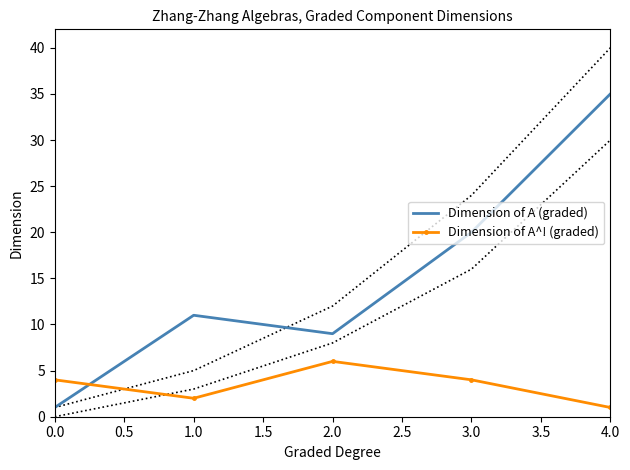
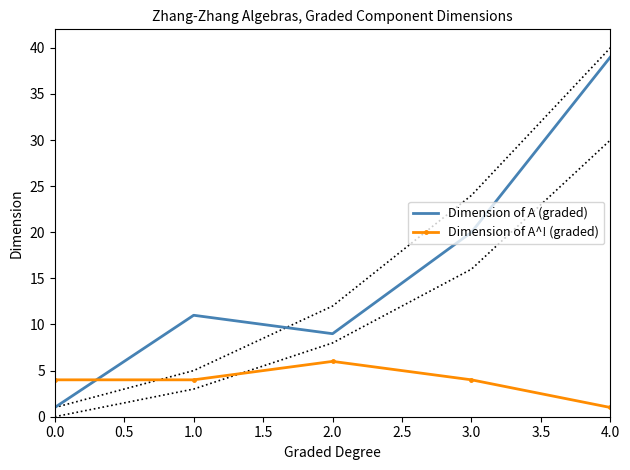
  {
    "Dimension of A (graded)": {
      "1.0": 11,
      "2.0": 9,
-     "4.0": 35
+     "4.0": 39
    },
    "Dimension of A^! (graded)": {
      "0.0": 4,
-     "1.0": 2,
+     "1.0": 4,
      "2.0": 6,
      "3.0": 4,
      "4.0": 1
    }
  }
